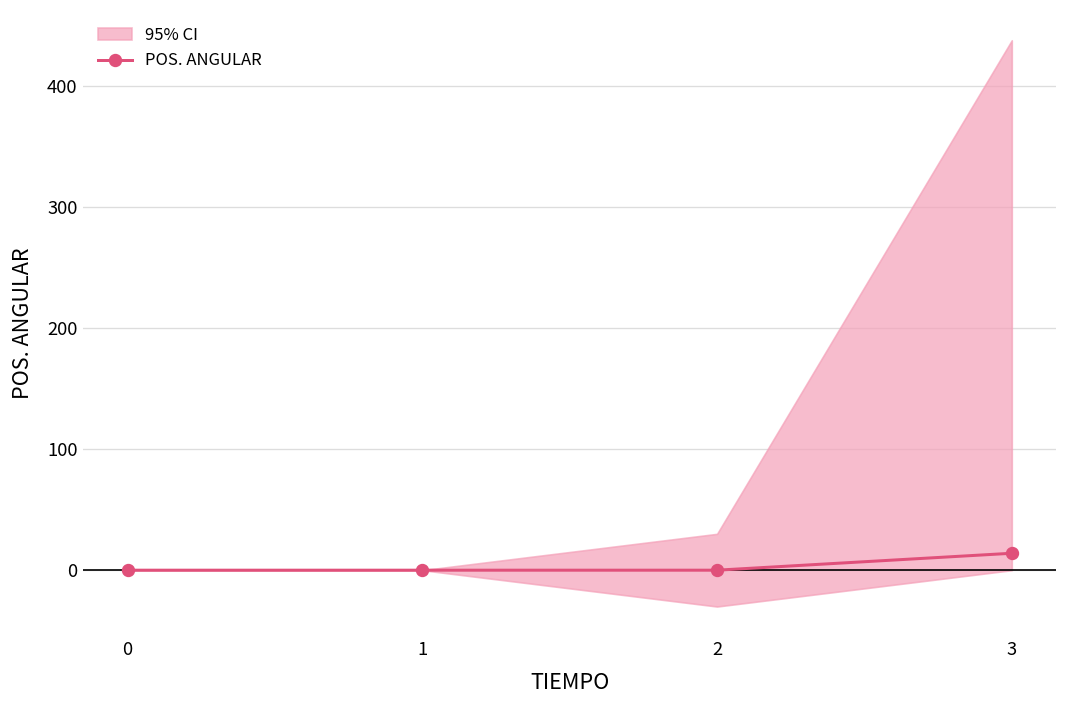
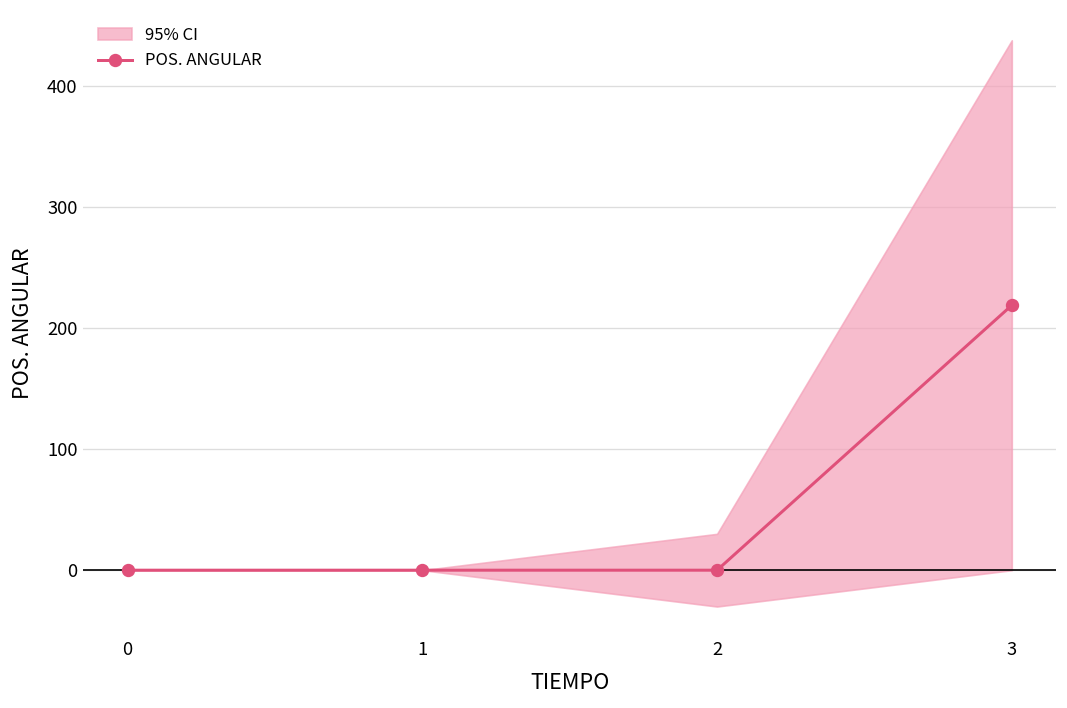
  {
    "POS. ANGULAR": {
      "2": 0,
-     "3": 14
+     "3": 219
    }
  }
